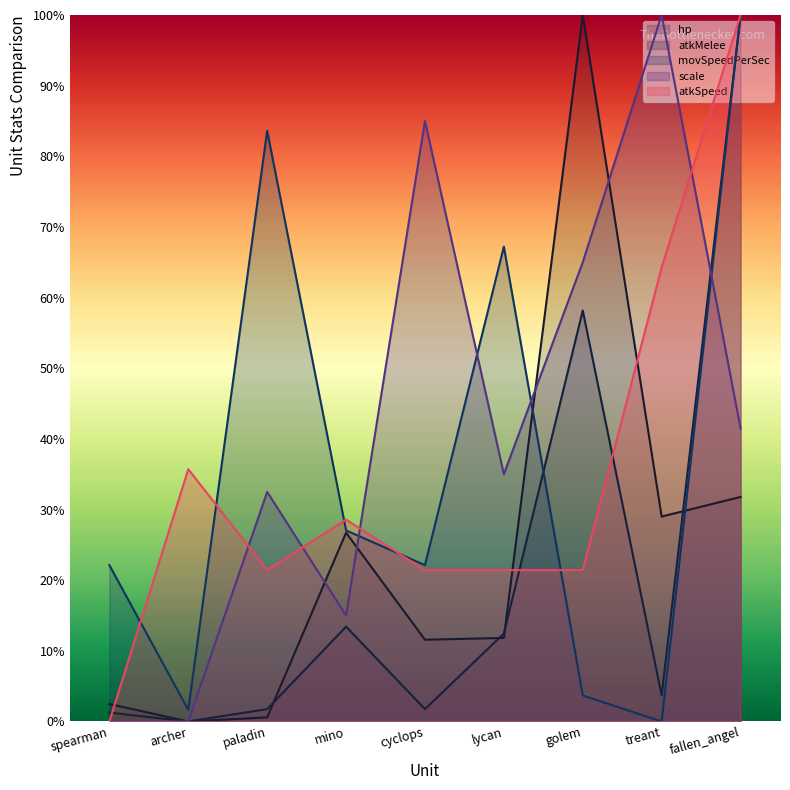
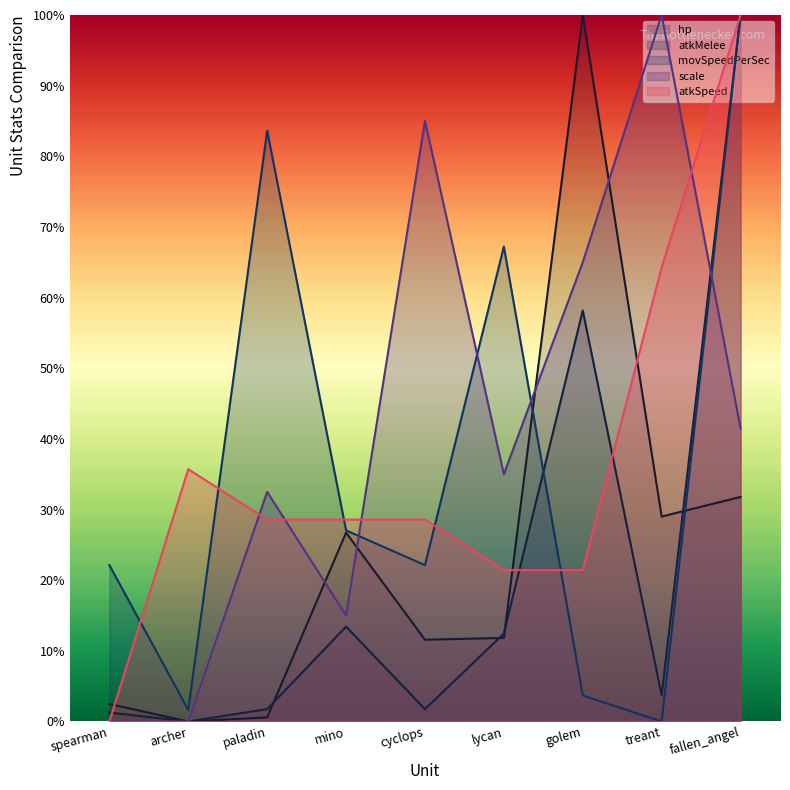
  {
    "atkSpeed": {
      "archer": "36%",
-     "paladin": "21%",
+     "paladin": "29%",
      "mino": "29%",
-     "cyclops": "21%",
+     "cyclops": "29%",
      "lycan": "21%",
      "golem": "21%",
      "treant": "64%"
    }
  }
